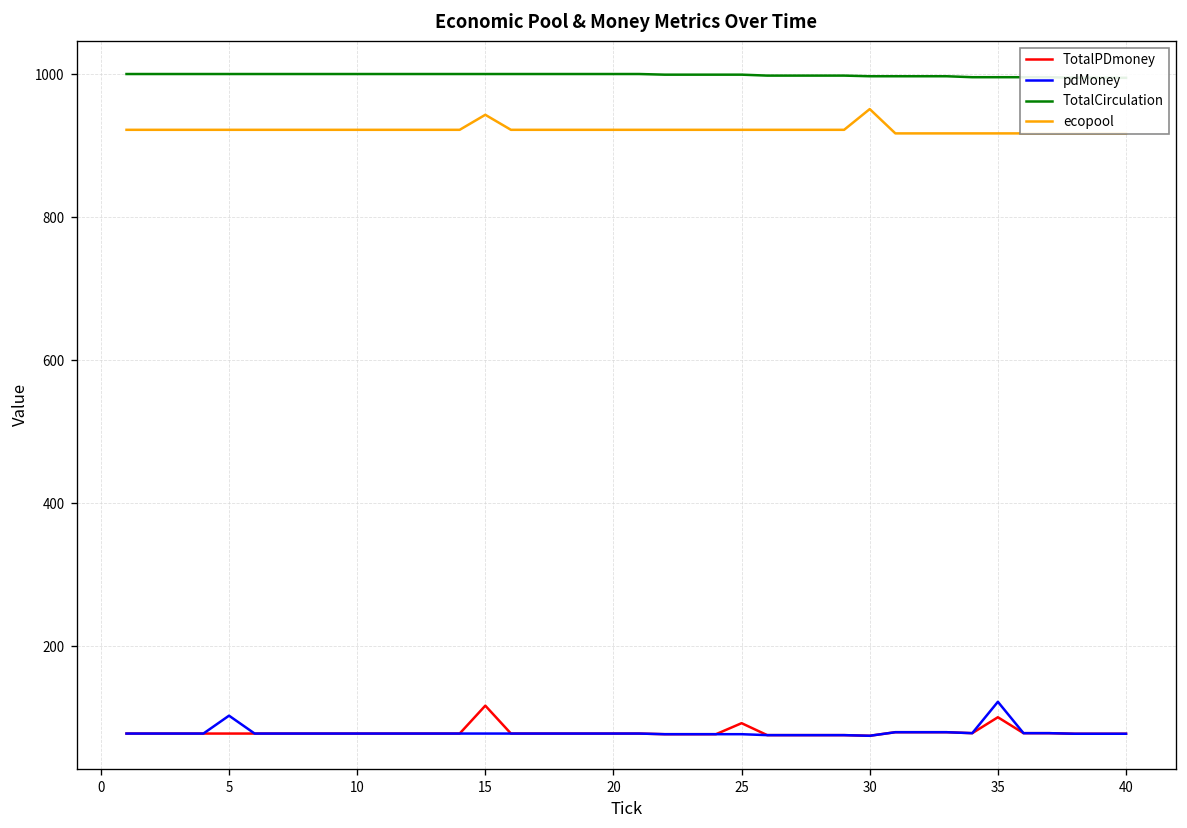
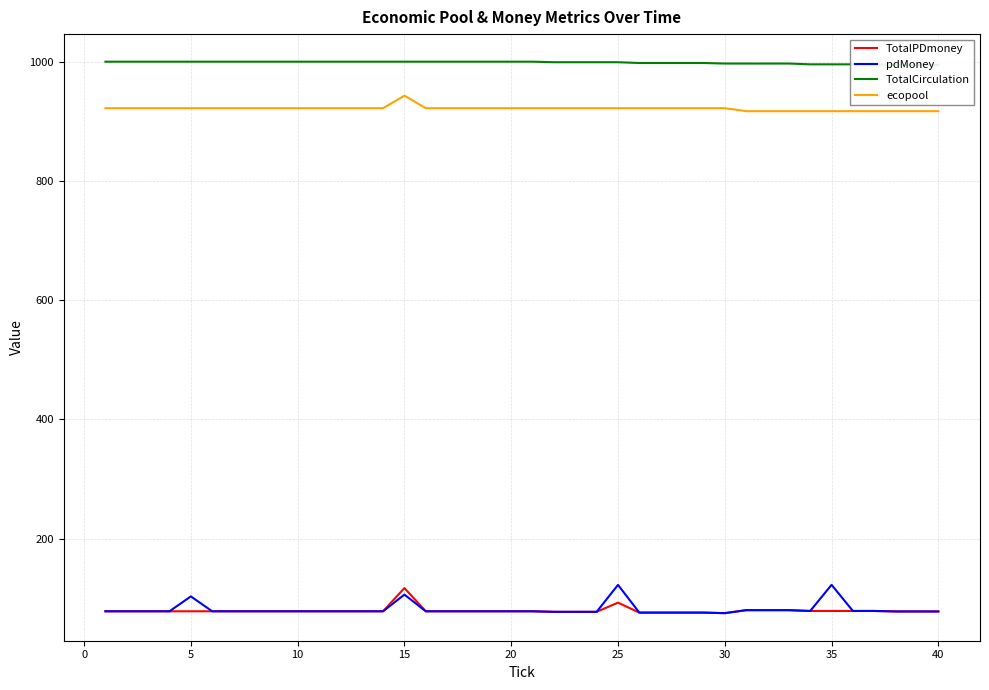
  {
    "TotalPDmoney": {
      "5": 80,
      "15": 120,
      "25": 90,
-     "35": 100
+     "35": 80
    },
    "pdMoney": {
      "5": 100,
-     "15": 80,
-     "25": 80,
+     "15": 110,
+     "25": 120,
      "35": 120
    },
    "TotalCirculation": {
      "5": 1000,
      "10": 1000,
      "15": 1000,
      "20": 1000,
      "25": 1000,
      "30": 1000,
      "35": 1000
    },
    "ecopool": {
      "5": 920,
      "10": 920,
      "15": 940,
      "20": 920,
      "25": 920,
-     "30": 950,
+     "30": 920,
      "35": 920,
      "40": 920
    }
  }
